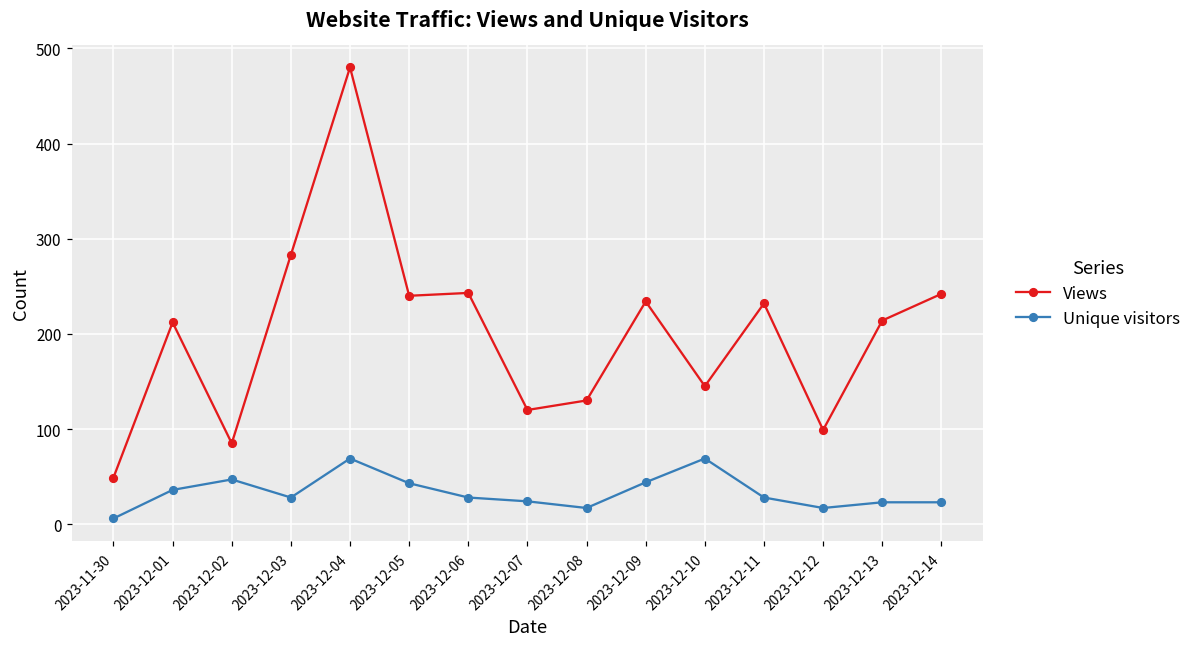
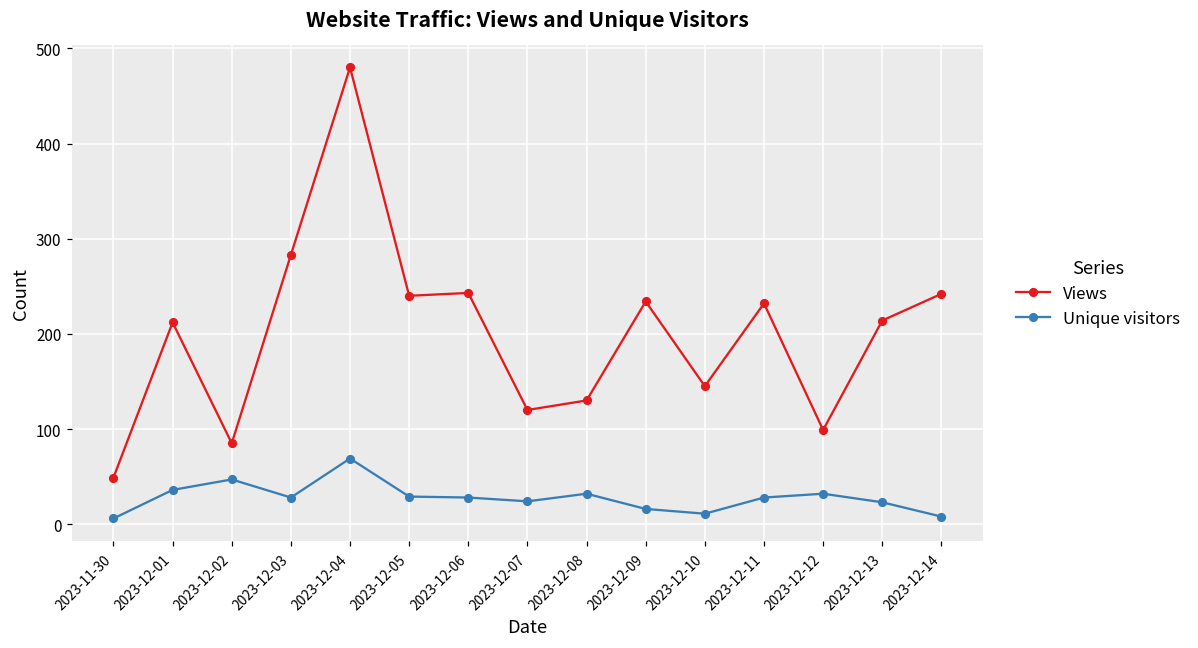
  {
    "Views": {
      "2023-11-30": 50,
      "2023-12-01": 210,
      "2023-12-02": 90,
      "2023-12-03": 280,
      "2023-12-04": 480,
      "2023-12-05": 240,
      "2023-12-06": 240,
      "2023-12-07": 120,
      "2023-12-08": 130,
      "2023-12-09": 230,
      "2023-12-10": 150,
      "2023-12-11": 230,
      "2023-12-12": 100,
      "2023-12-13": 210,
      "2023-12-14": 240
    },
    "Unique visitors": {
      "2023-11-30": 10,
      "2023-12-01": 40,
      "2023-12-02": 50,
      "2023-12-03": 30,
      "2023-12-04": 70,
-     "2023-12-05": 40,
+     "2023-12-05": 30,
      "2023-12-06": 30,
      "2023-12-07": 20,
-     "2023-12-08": 20,
-     "2023-12-09": 40,
-     "2023-12-10": 70,
+     "2023-12-08": 30,
+     "2023-12-09": 20,
+     "2023-12-10": 10,
      "2023-12-11": 30,
-     "2023-12-12": 20,
+     "2023-12-12": 30,
      "2023-12-13": 20,
-     "2023-12-14": 20
+     "2023-12-14": 10
    }
  }
